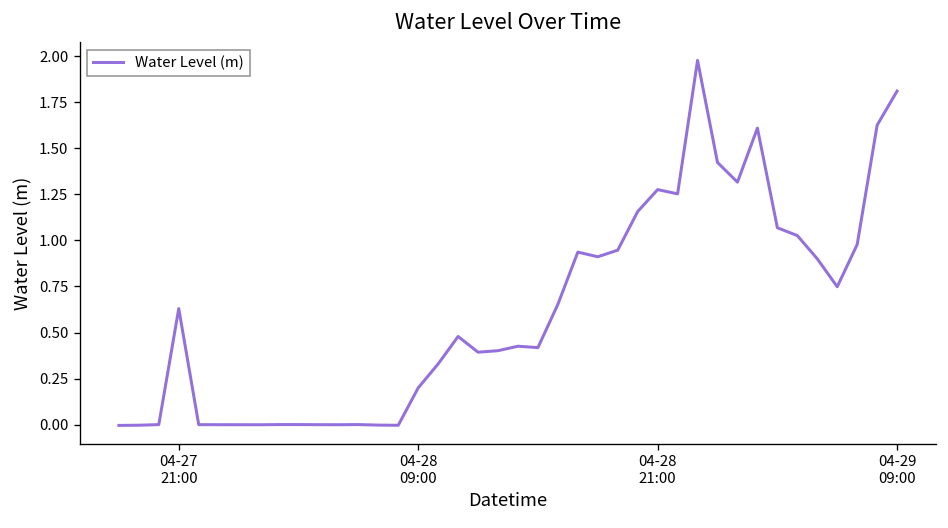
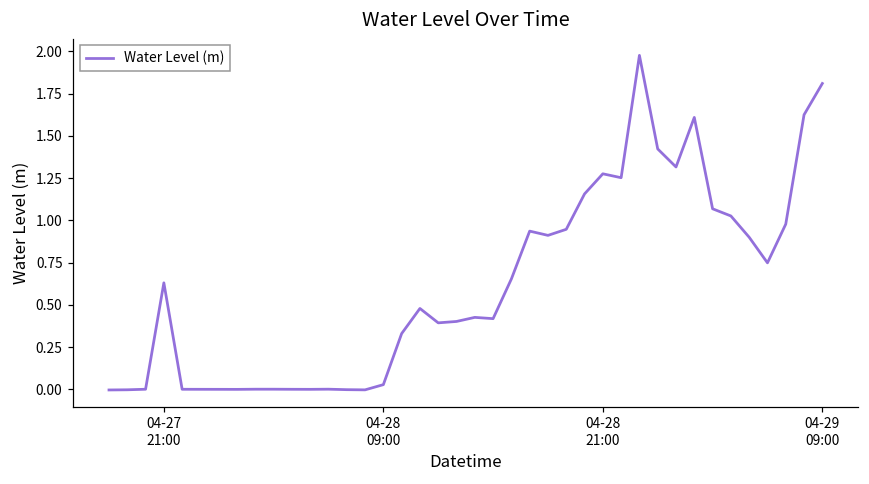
  {
    "04-27 21:00": 0.63,
-   "04-28 09:00": 0.20,
+   "04-28 09:00": 0.03,
    "04-28 21:00": 1.28,
    "04-29 09:00": 1.81
  }
